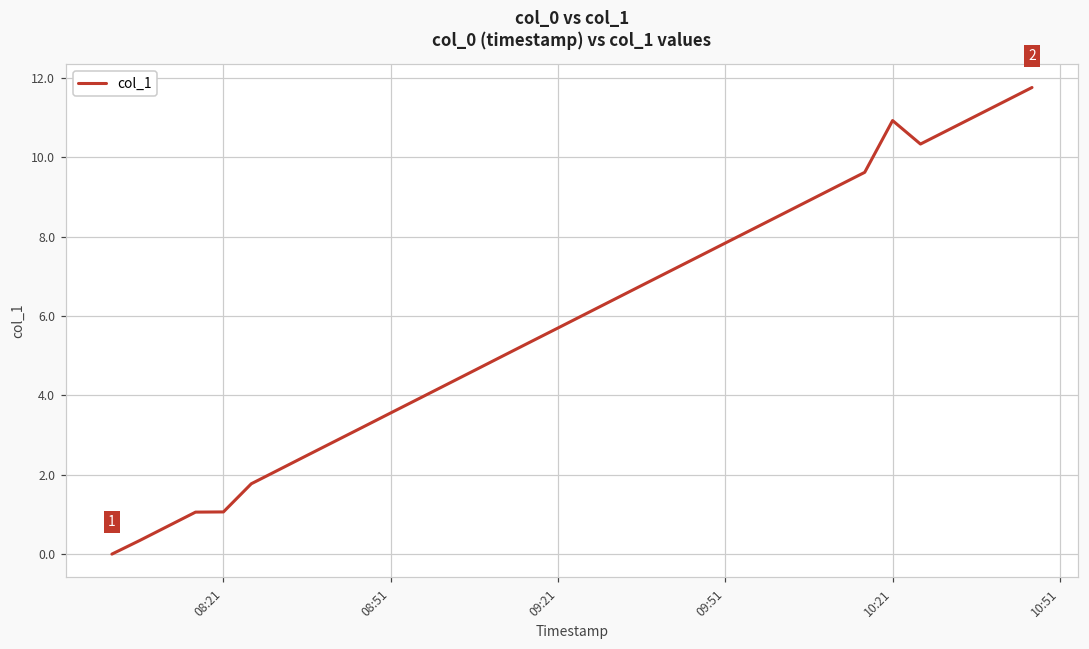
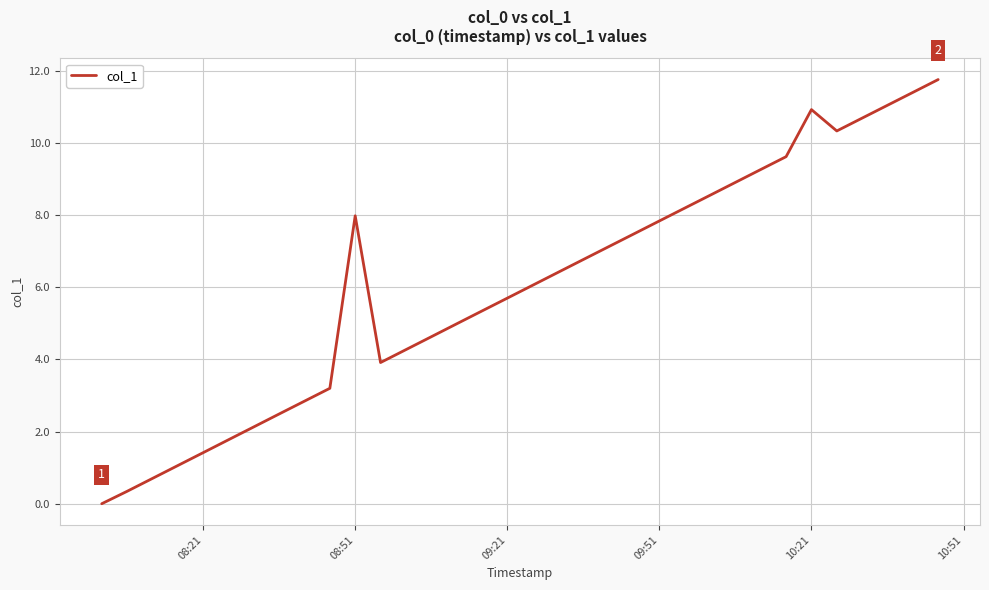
  {
-   "08:21": 1.1,
-   "08:51": 3.6,
+   "08:21": 1.4,
+   "08:51": 8.0,
    "09:21": 5.7,
    "09:51": 7.8,
    "10:21": 10.9
  }
